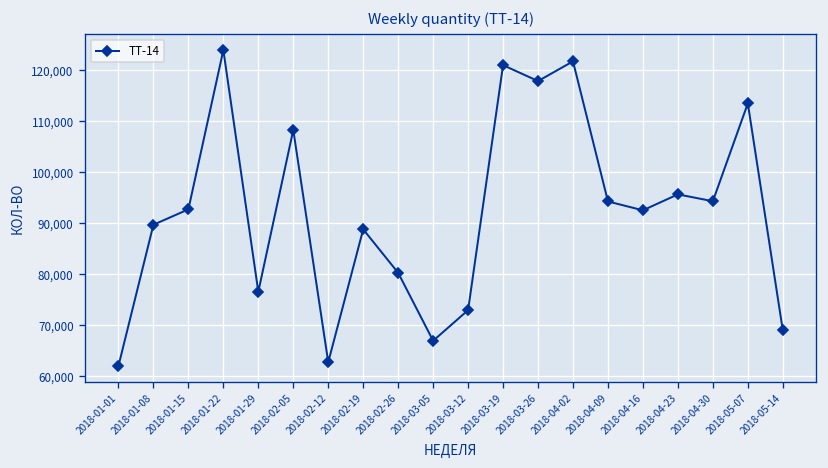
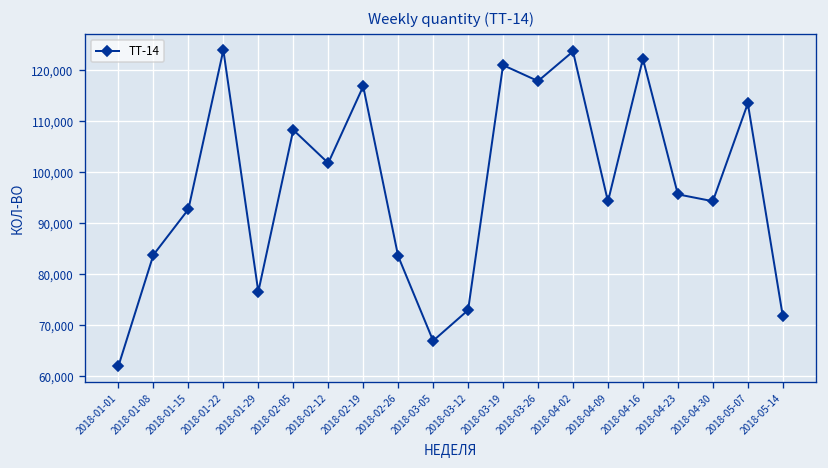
  {
    "2018-01-01": "62,000",
-   "2018-01-08": "90,000",
+   "2018-01-08": "84,000",
    "2018-01-15": "93,000",
    "2018-01-22": "124,000",
    "2018-01-29": "77,000",
    "2018-02-05": "108,000",
-   "2018-02-12": "63,000",
-   "2018-02-19": "89,000",
-   "2018-02-26": "80,000",
+   "2018-02-12": "102,000",
+   "2018-02-19": "117,000",
+   "2018-02-26": "84,000",
    "2018-03-05": "67,000",
    "2018-03-12": "73,000",
    "2018-03-19": "121,000",
    "2018-03-26": "118,000",
-   "2018-04-02": "122,000",
+   "2018-04-02": "124,000",
    "2018-04-09": "94,000",
-   "2018-04-16": "93,000",
+   "2018-04-16": "122,000",
    "2018-04-23": "96,000",
    "2018-04-30": "94,000",
    "2018-05-07": "114,000",
-   "2018-05-14": "69,000"
+   "2018-05-14": "72,000"
  }
